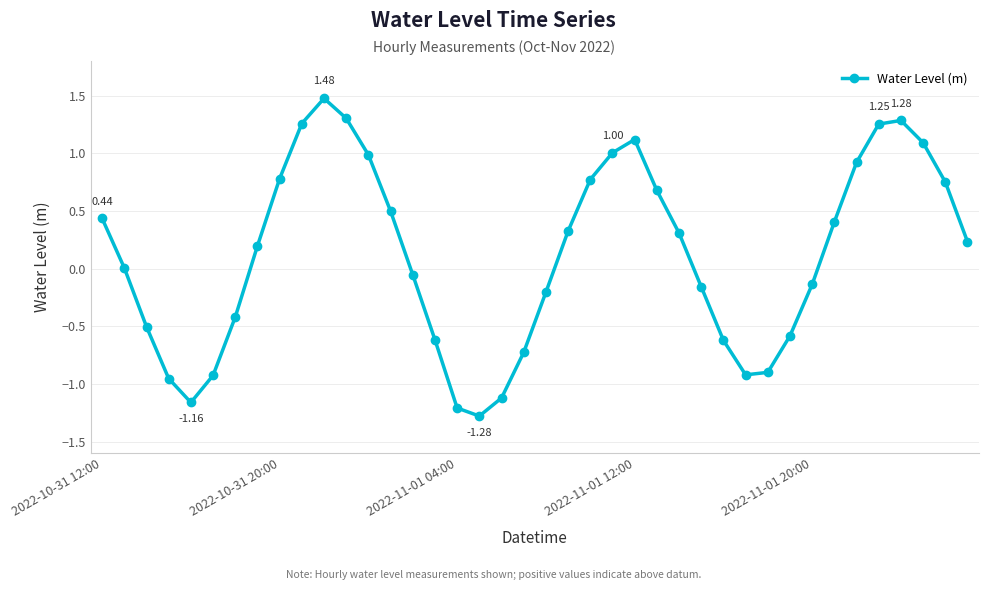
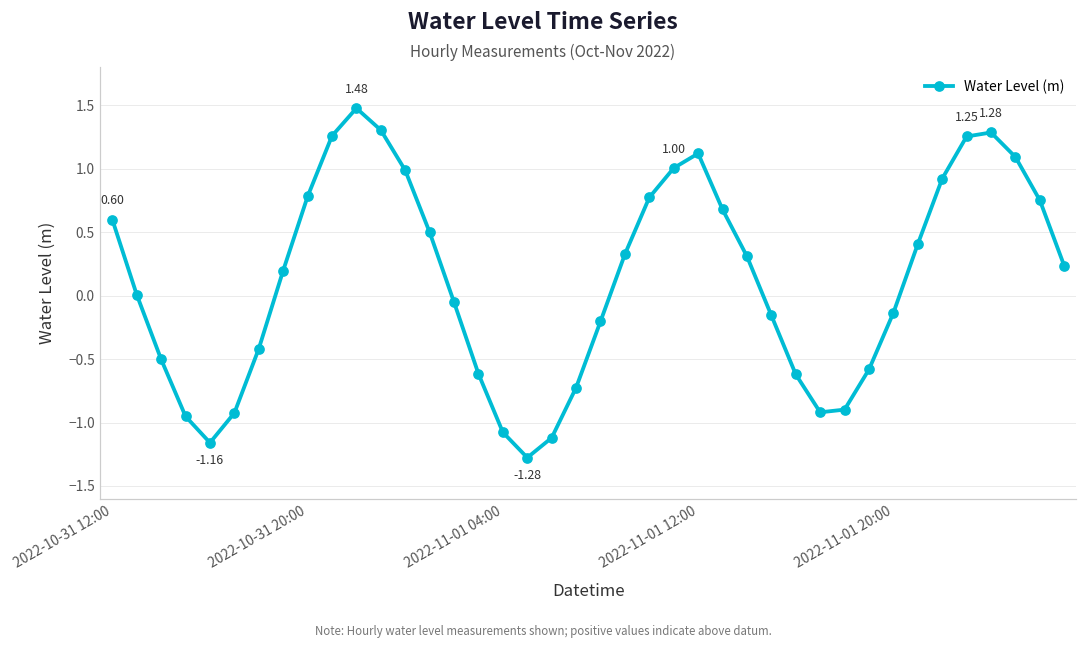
  {
-   "2022-10-31 12:00": 0.44,
-   "2022-11-01 04:00": -1.21
+   "2022-10-31 12:00": 0.60,
+   "2022-11-01 04:00": -1.08
  }
